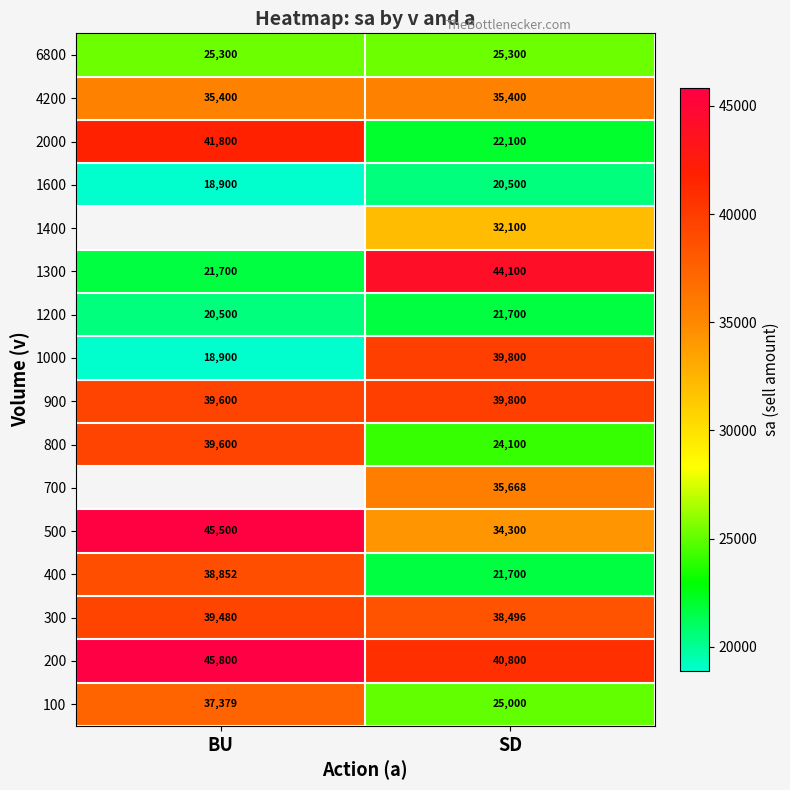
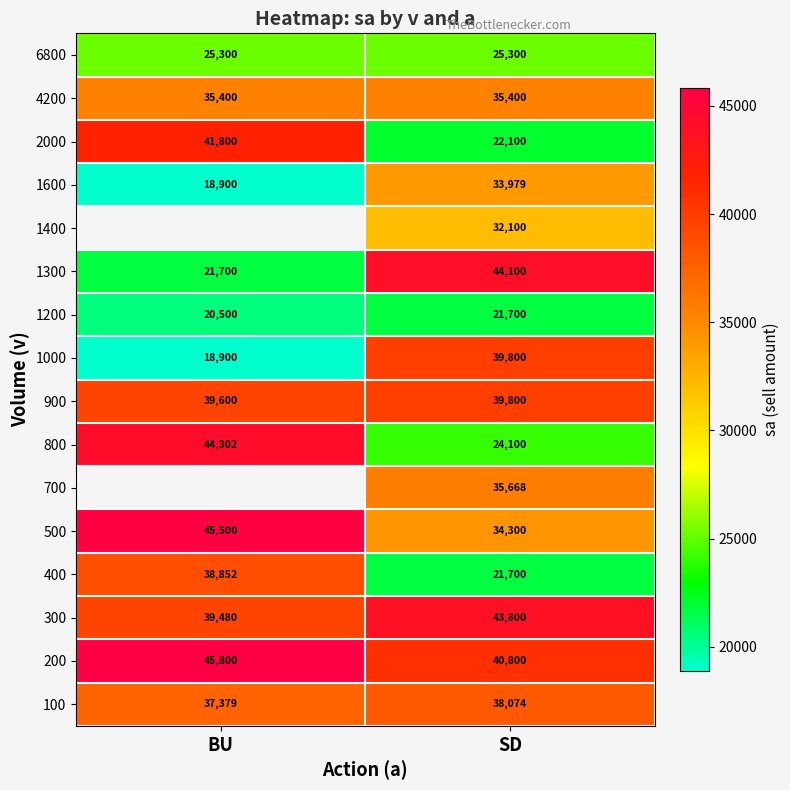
  {
    "6800": {
      "BU": "25,300",
      "SD": "25,300"
    },
    "4200": {
      "BU": "35,400",
      "SD": "35,400"
    },
    "2000": {
      "BU": "41,800",
      "SD": "22,100"
    },
    "1600": {
      "BU": "18,900",
-     "SD": "20,500"
+     "SD": "33,979"
    },
    "1400": {
      "SD": "32,100"
    },
    "1300": {
      "BU": "21,700",
      "SD": "44,100"
    },
    "1200": {
      "BU": "20,500",
      "SD": "21,700"
    },
    "1000": {
      "BU": "18,900",
      "SD": "39,800"
    },
    "900": {
      "BU": "39,600",
      "SD": "39,800"
    },
    "800": {
-     "BU": "39,600",
+     "BU": "44,302",
      "SD": "24,100"
    },
    "700": {
      "SD": "35,668"
    },
    "500": {
      "BU": "45,500",
      "SD": "34,300"
    },
    "400": {
      "BU": "38,852",
      "SD": "21,700"
    },
    "300": {
      "BU": "39,480",
-     "SD": "38,496"
+     "SD": "43,800"
    },
    "200": {
      "BU": "45,800",
      "SD": "40,800"
    },
    "100": {
      "BU": "37,379",
-     "SD": "25,000"
+     "SD": "38,074"
    }
  }
